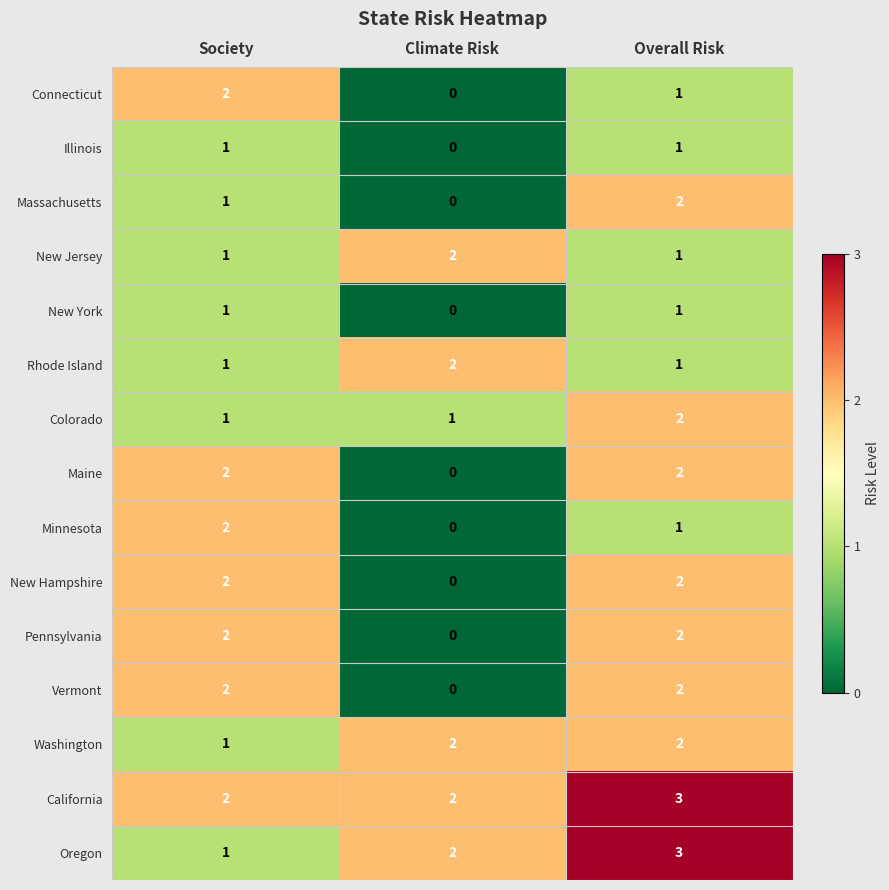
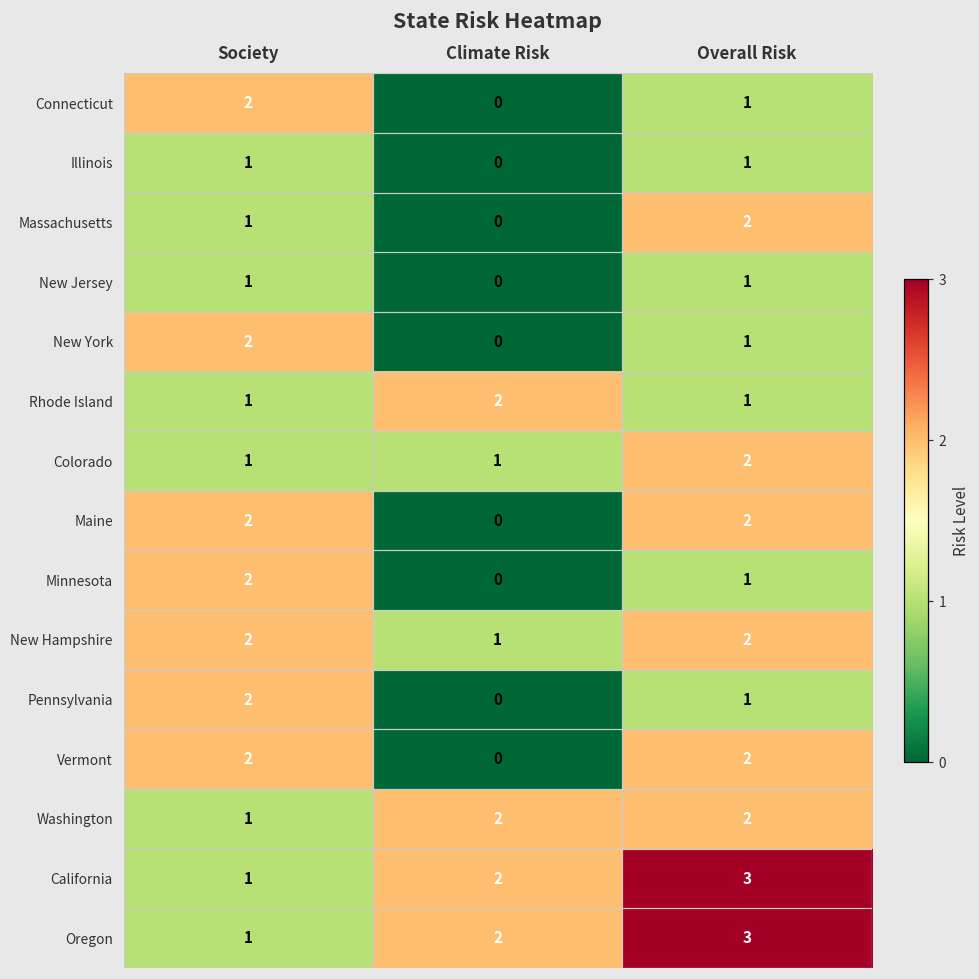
  {
    "Connecticut": {
      "Society": 2,
      "Climate Risk": 0,
      "Overall Risk": 1
    },
    "Illinois": {
      "Society": 1,
      "Climate Risk": 0,
      "Overall Risk": 1
    },
    "Massachusetts": {
      "Society": 1,
      "Climate Risk": 0,
      "Overall Risk": 2
    },
    "New Jersey": {
      "Society": 1,
-     "Climate Risk": 2,
+     "Climate Risk": 0,
      "Overall Risk": 1
    },
    "New York": {
-     "Society": 1,
+     "Society": 2,
      "Climate Risk": 0,
      "Overall Risk": 1
    },
    "Rhode Island": {
      "Society": 1,
      "Climate Risk": 2,
      "Overall Risk": 1
    },
    "Colorado": {
      "Society": 1,
      "Climate Risk": 1,
      "Overall Risk": 2
    },
    "Maine": {
      "Society": 2,
      "Climate Risk": 0,
      "Overall Risk": 2
    },
    "Minnesota": {
      "Society": 2,
      "Climate Risk": 0,
      "Overall Risk": 1
    },
    "New Hampshire": {
      "Society": 2,
-     "Climate Risk": 0,
+     "Climate Risk": 1,
      "Overall Risk": 2
    },
    "Pennsylvania": {
      "Society": 2,
      "Climate Risk": 0,
-     "Overall Risk": 2
+     "Overall Risk": 1
    },
    "Vermont": {
      "Society": 2,
      "Climate Risk": 0,
      "Overall Risk": 2
    },
    "Washington": {
      "Society": 1,
      "Climate Risk": 2,
      "Overall Risk": 2
    },
    "California": {
-     "Society": 2,
+     "Society": 1,
      "Climate Risk": 2,
      "Overall Risk": 3
    },
    "Oregon": {
      "Society": 1,
      "Climate Risk": 2,
      "Overall Risk": 3
    }
  }
